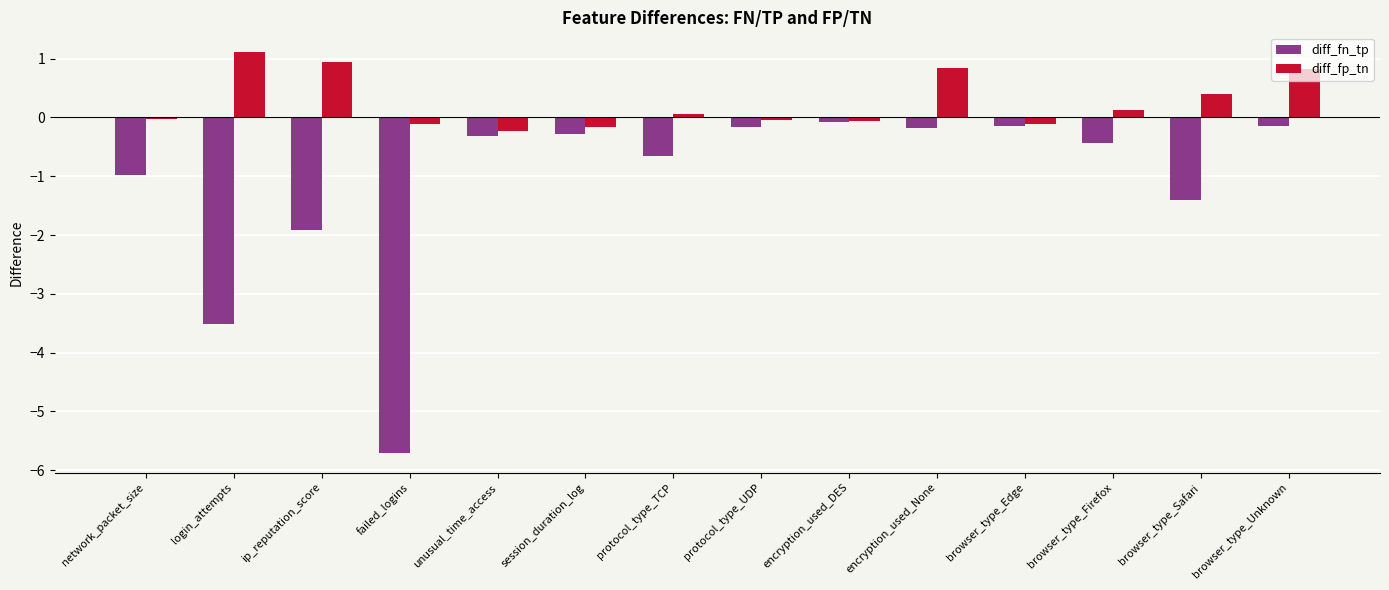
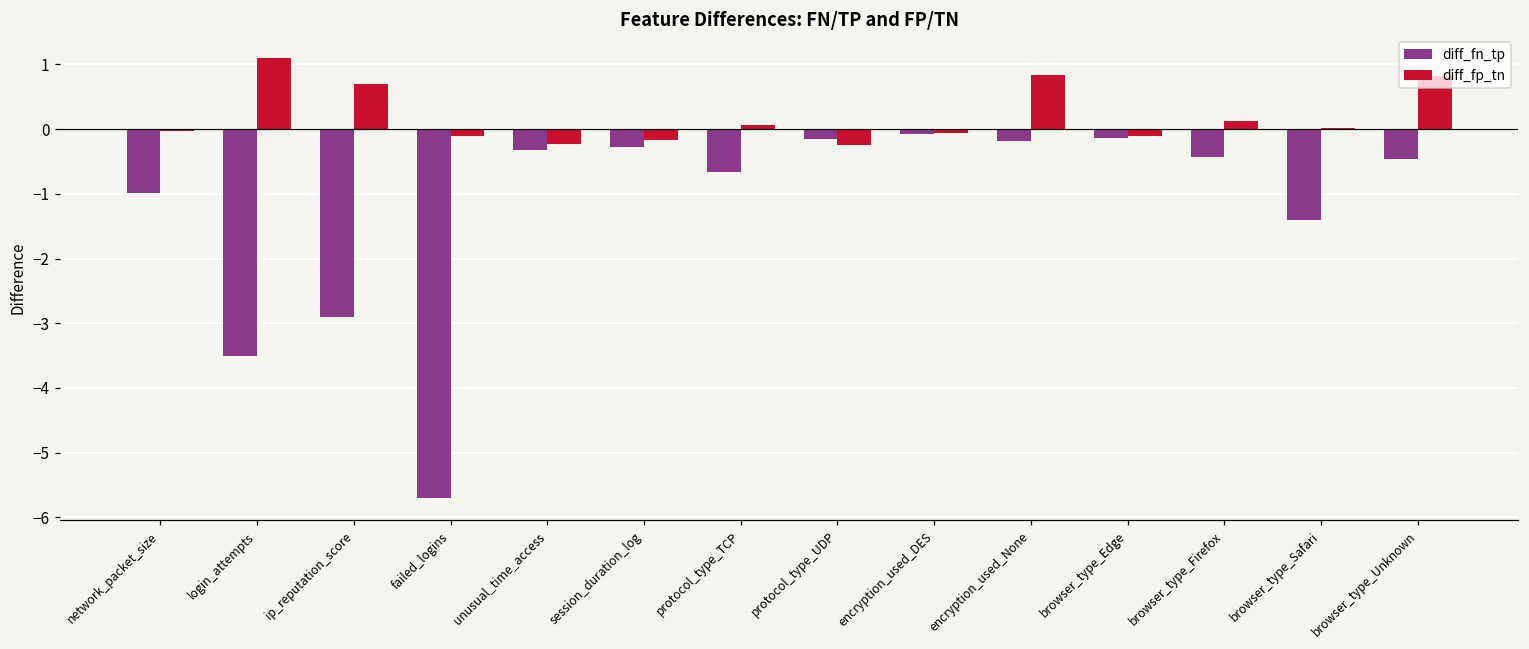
  {
    "diff_fn_tp": {
      "network_packet_size": -1.0,
      "login_attempts": -3.5,
-     "ip_reputation_score": -1.9,
+     "ip_reputation_score": -2.9,
      "failed_logins": -5.7,
      "unusual_time_access": -0.3,
      "session_duration_log": -0.3,
      "protocol_type_TCP": -0.7,
      "protocol_type_UDP": -0.2,
      "encryption_used_DES": -0.1,
      "encryption_used_None": -0.2,
      "browser_type_Edge": -0.1,
      "browser_type_Firefox": -0.4,
      "browser_type_Safari": -1.4,
-     "browser_type_Unknown": -0.2
+     "browser_type_Unknown": -0.5
    },
    "diff_fp_tn": {
      "login_attempts": 1.1,
-     "ip_reputation_score": 0.9,
+     "ip_reputation_score": 0.7,
      "failed_logins": -0.1,
      "unusual_time_access": -0.2,
      "session_duration_log": -0.2,
      "protocol_type_TCP": 0.1,
-     "protocol_type_UDP": -0.1,
+     "protocol_type_UDP": -0.2,
      "encryption_used_DES": -0.1,
      "encryption_used_None": 0.8,
      "browser_type_Edge": -0.1,
      "browser_type_Firefox": 0.1,
-     "browser_type_Safari": 0.4
+     "browser_type_Safari": 0.0
    }
  }
